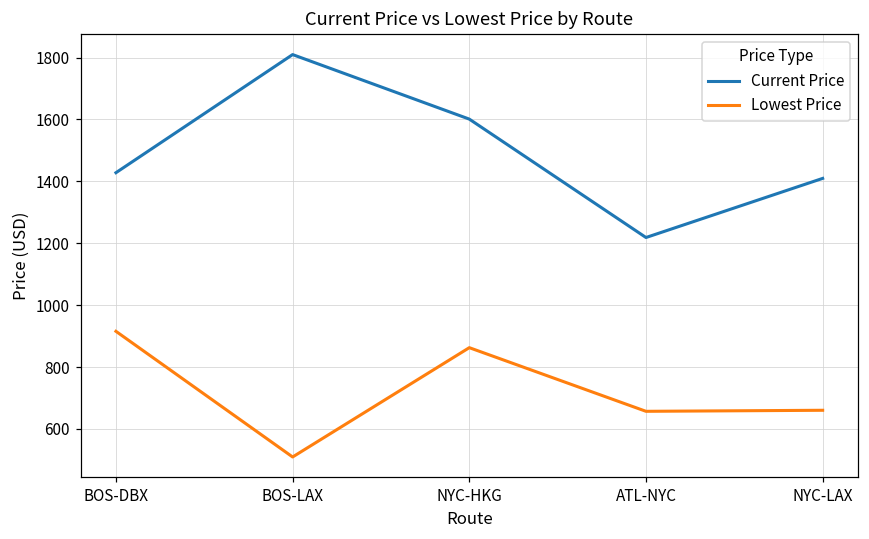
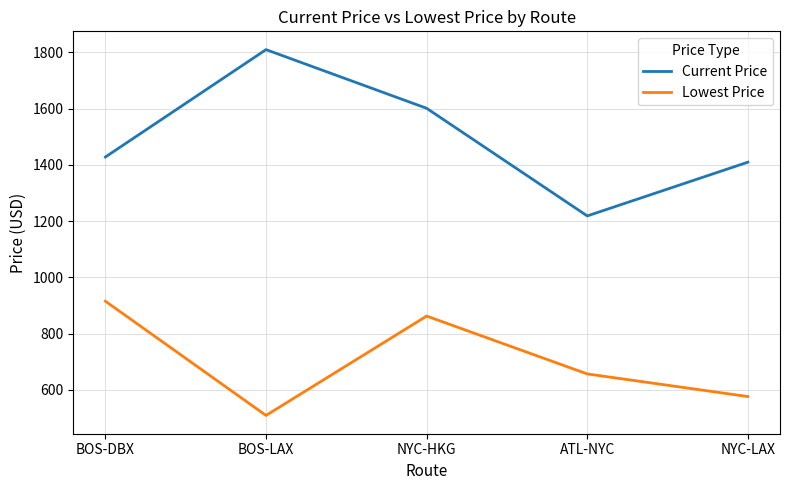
  {
    "Current Price": {
      "BOS-DBX": 1430,
      "BOS-LAX": 1810,
      "NYC-HKG": 1600,
      "ATL-NYC": 1220,
      "NYC-LAX": 1410
    },
    "Lowest Price": {
      "BOS-DBX": 920,
      "BOS-LAX": 510,
      "NYC-HKG": 860,
      "ATL-NYC": 660,
-     "NYC-LAX": 660
+     "NYC-LAX": 580
    }
  }
